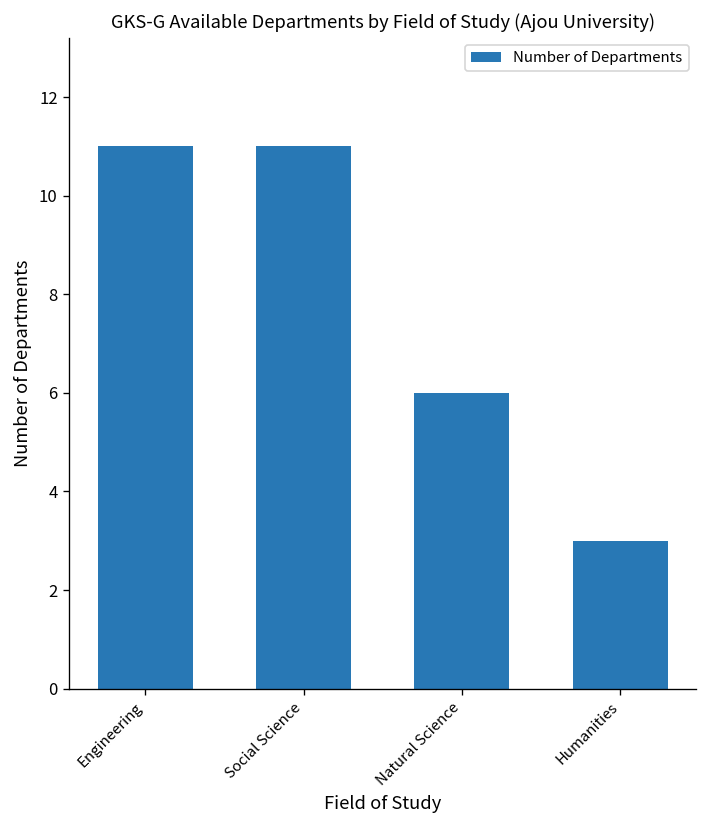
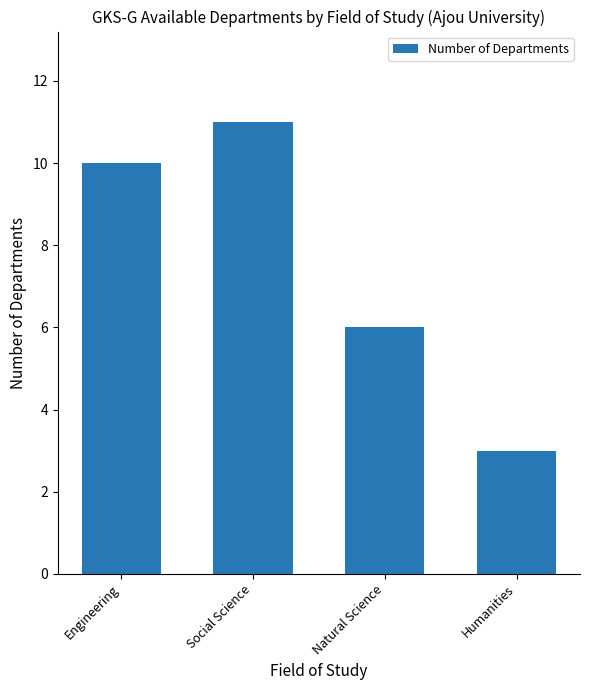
  {
-   "Engineering": 11,
+   "Engineering": 10,
    "Social Science": 11,
    "Natural Science": 6,
    "Humanities": 3
  }
